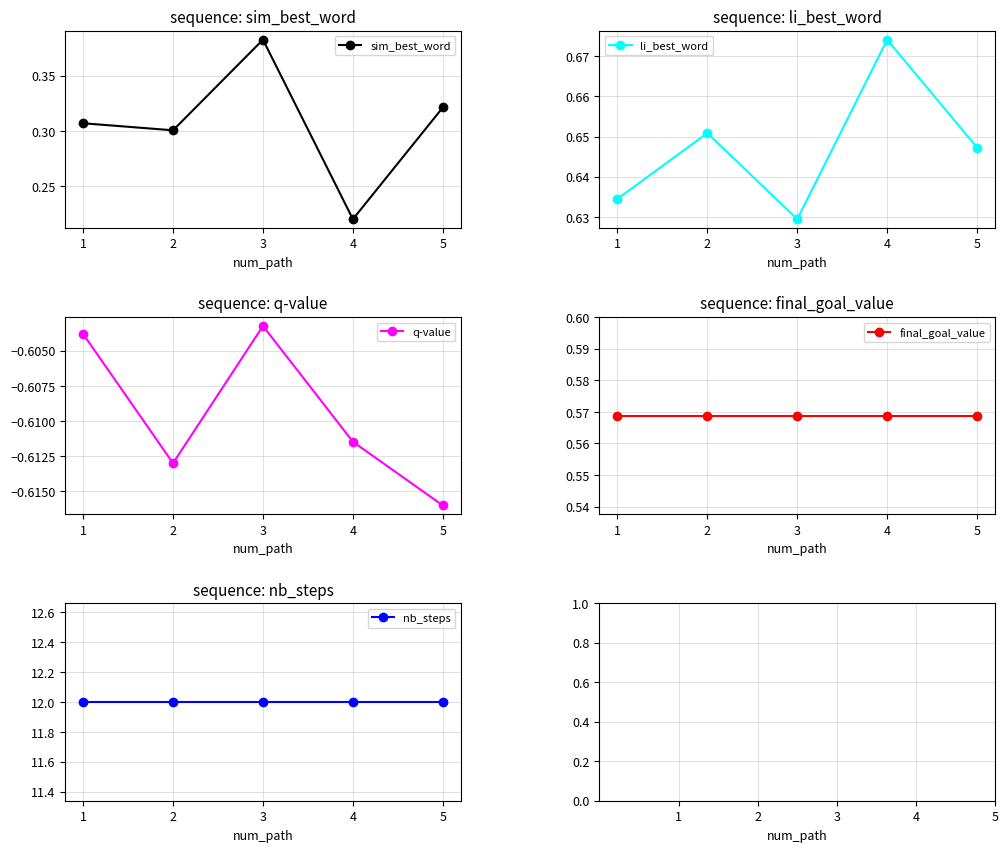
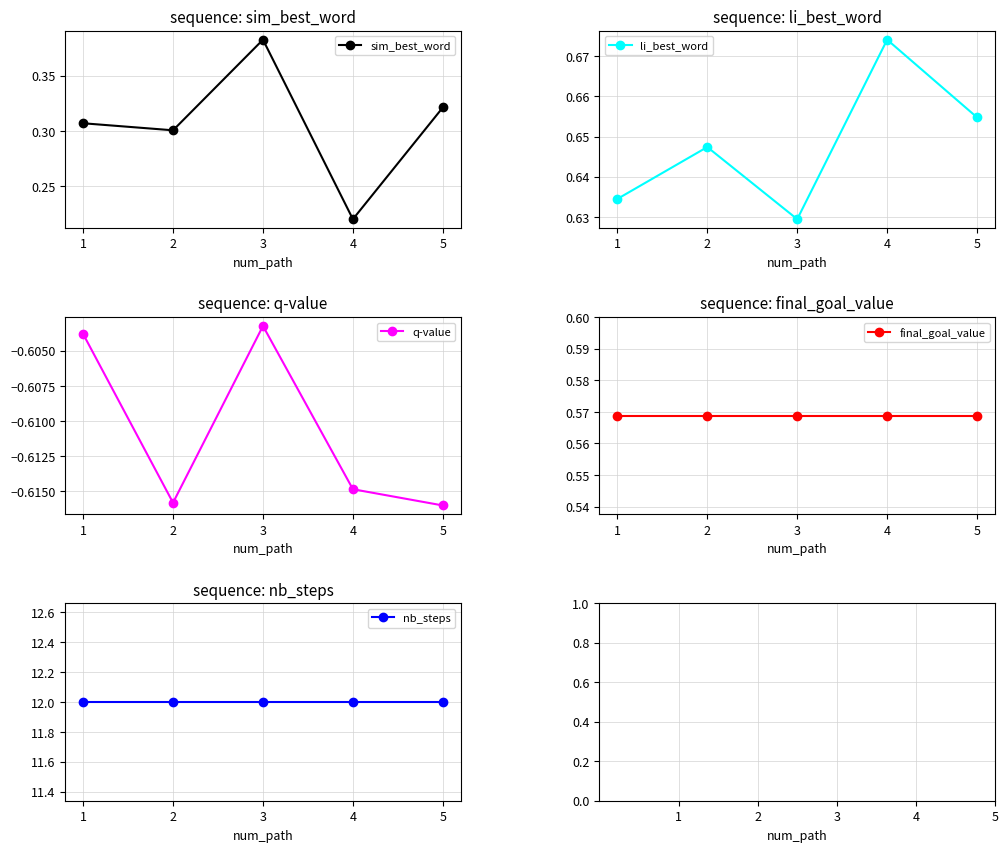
  {
    "sequence: sim_best_word": {
      "1": 0.307,
      "2": 0.301,
      "3": 0.383,
      "4": 0.220,
      "5": 0.321
    },
    "sequence: li_best_word": {
      "1": 0.635,
-     "2": 0.651,
+     "2": 0.647,
      "3": 0.629,
      "4": 0.674,
-     "5": 0.647
+     "5": 0.655
    },
    "sequence: q-value": {
      "1": -0.6038,
-     "2": -0.6130,
+     "2": -0.6158,
      "3": -0.6032,
-     "4": -0.6115,
+     "4": -0.6149,
      "5": -0.6160
    },
    "sequence: final_goal_value": {
      "1": 0.569,
      "2": 0.569,
      "3": 0.569,
      "4": 0.569,
      "5": 0.569
    },
    "sequence: nb_steps": {
      "1": 12.00,
      "2": 12.00,
      "3": 12.00,
      "4": 12.00,
      "5": 12.00
    }
  }
